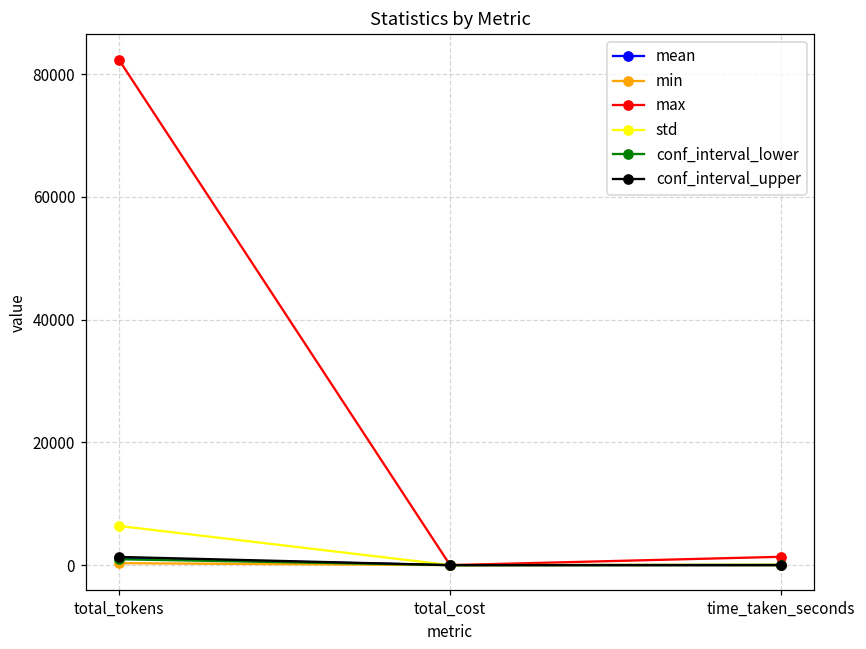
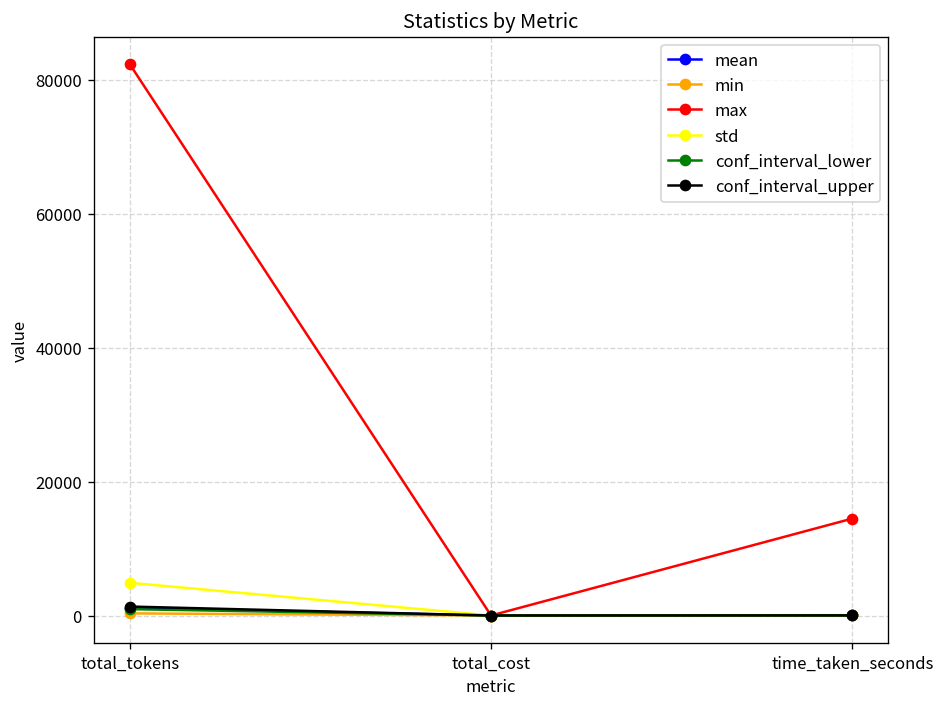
  {
    "min": {
      "total_tokens": 0
    },
    "max": {
      "total_tokens": 82000,
-     "time_taken_seconds": 1000
+     "time_taken_seconds": 14000
    },
    "std": {
-     "total_tokens": 6000
+     "total_tokens": 5000
    }
  }
